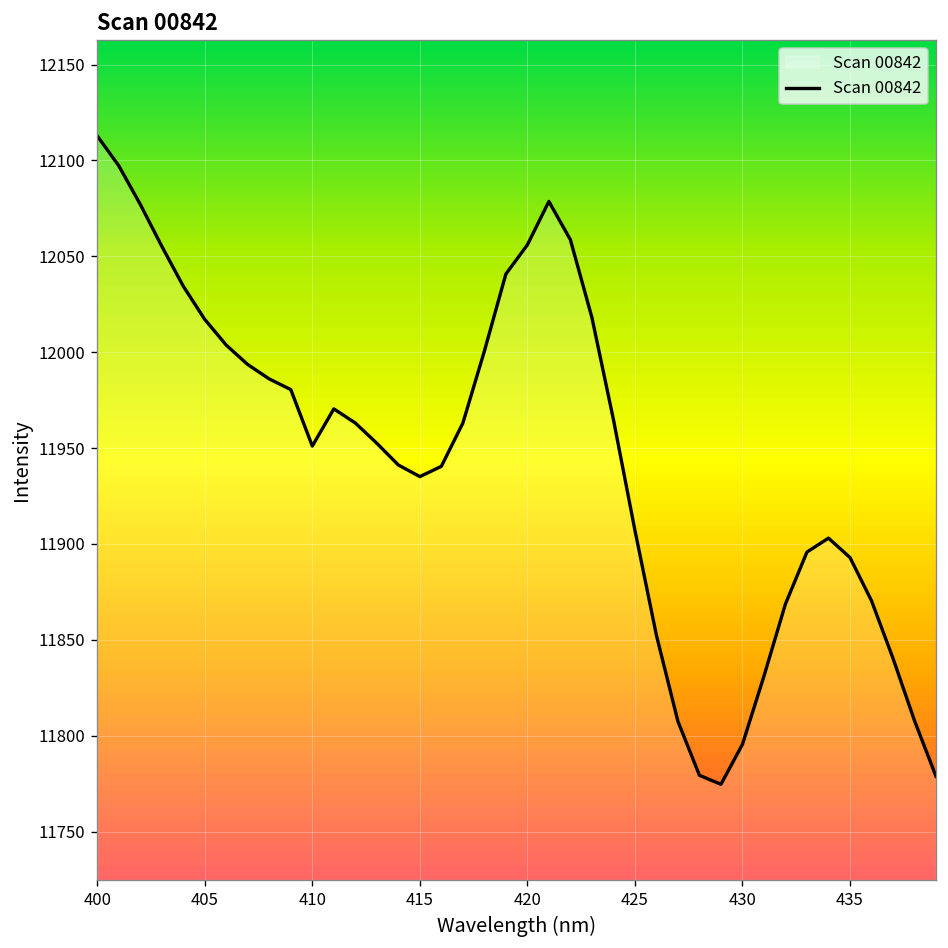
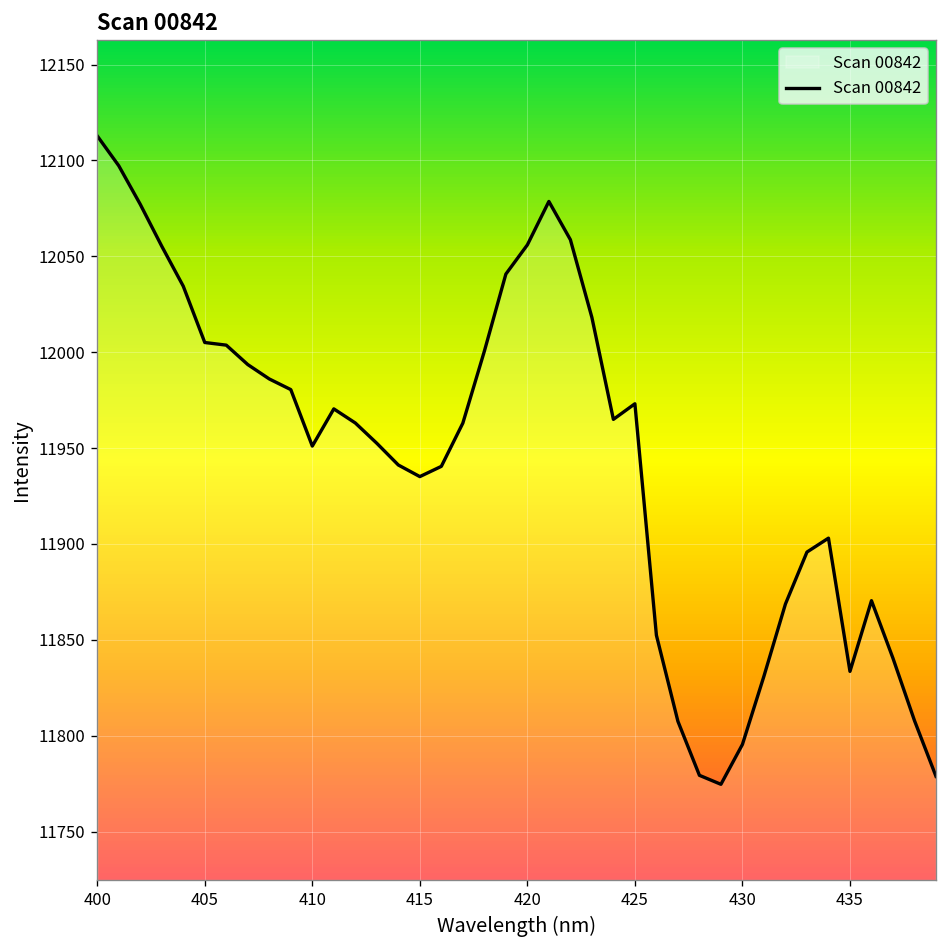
  {
    "400": 12113,
-   "405": 12017,
+   "405": 12005,
    "410": 11951,
    "415": 11935,
    "420": 12056,
-   "425": 11907,
+   "425": 11973,
    "430": 11795,
-   "435": 11893
+   "435": 11834
  }
